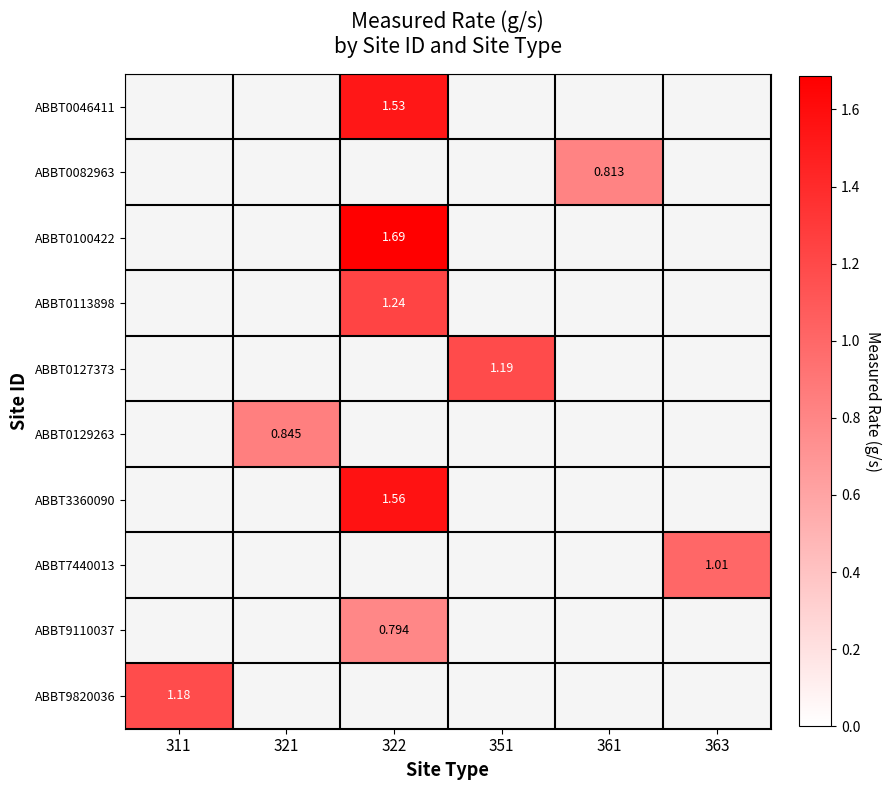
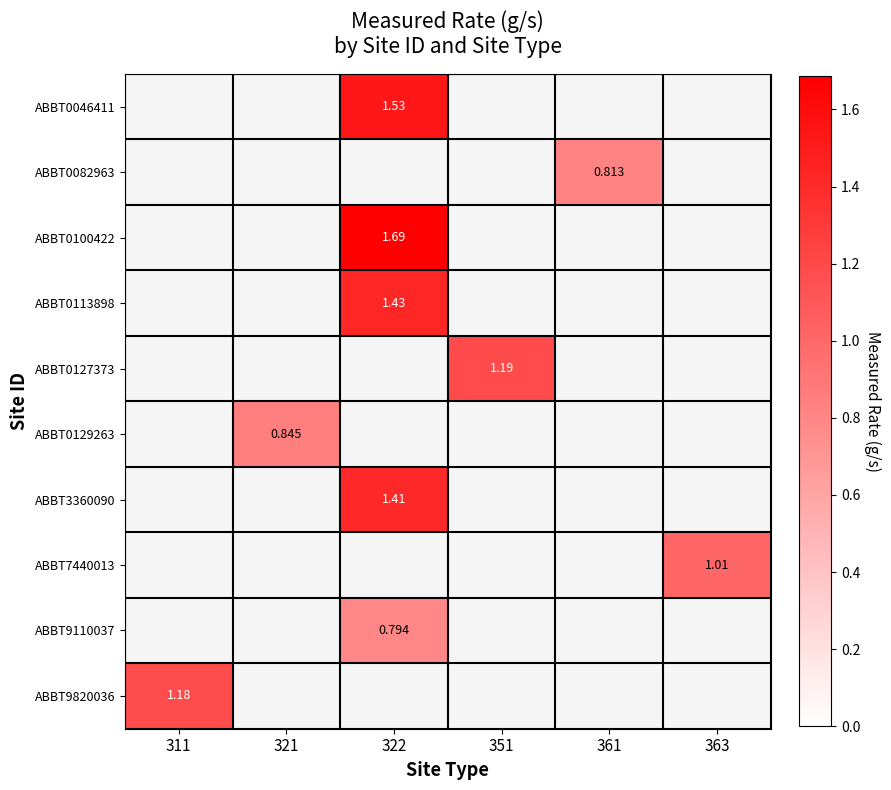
  {
    "ABBT0046411": {
      "322": 1.53
    },
    "ABBT0082963": {
      "361": 0.813
    },
    "ABBT0100422": {
      "322": 1.69
    },
    "ABBT0113898": {
-     "322": 1.24
+     "322": 1.43
    },
    "ABBT0127373": {
      "351": 1.19
    },
    "ABBT0129263": {
      "321": 0.845
    },
    "ABBT3360090": {
-     "322": 1.56
+     "322": 1.41
    },
    "ABBT7440013": {
      "363": 1.01
    },
    "ABBT9110037": {
      "322": 0.794
    },
    "ABBT9820036": {
      "311": 1.18
    }
  }
